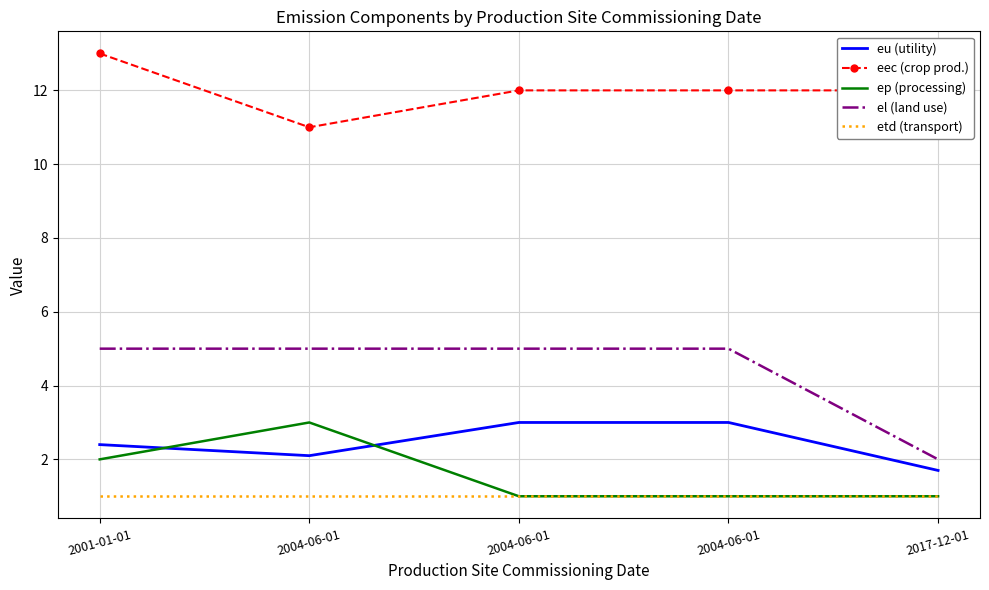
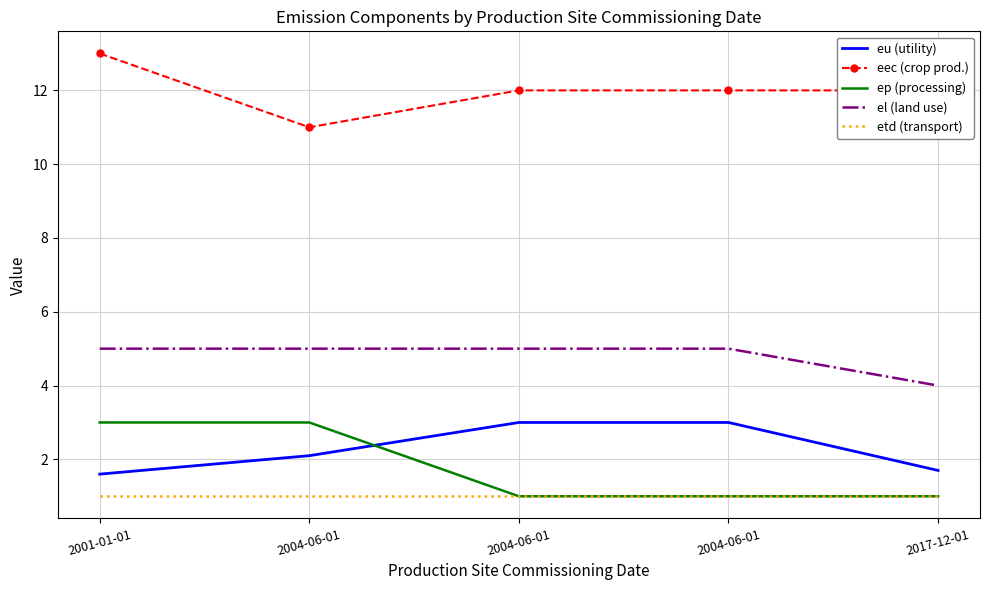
  {
    "eu (utility)": {
-     "2001-01-01": 2.4,
+     "2001-01-01": 1.6,
      "2017-12-01": 1.7
    },
    "eec (crop prod.)": {
      "2001-01-01": 13.0
    },
    "ep (processing)": {
-     "2001-01-01": 2
+     "2001-01-01": 3
    },
    "el (land use)": {
      "2001-01-01": 5,
-     "2017-12-01": 2
+     "2017-12-01": 4
    },
    "etd (transport)": {
      "2001-01-01": 1.0
    }
  }
